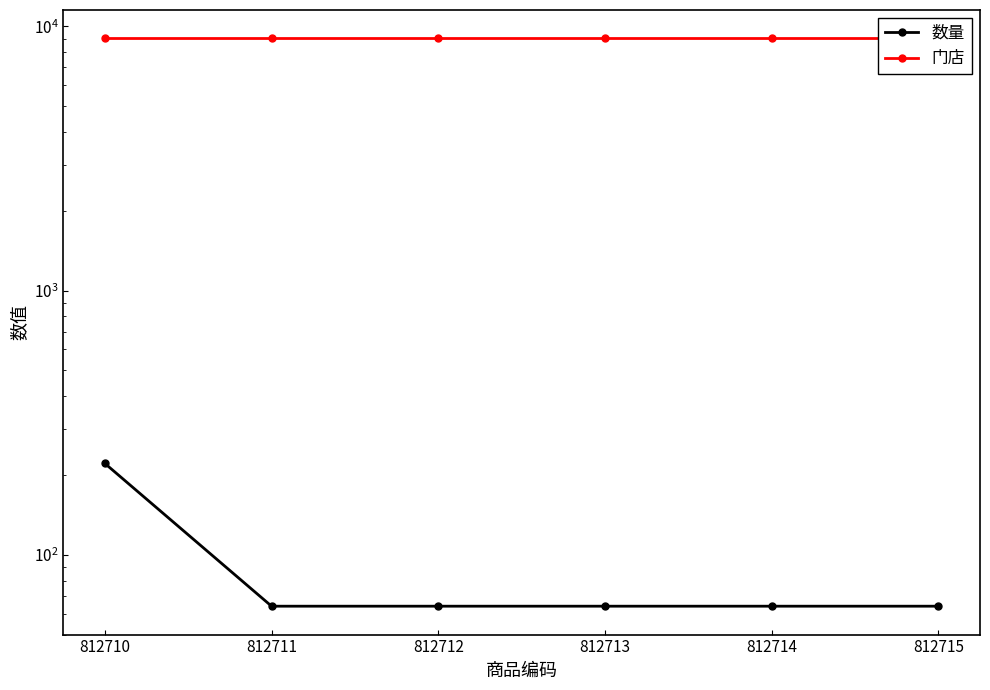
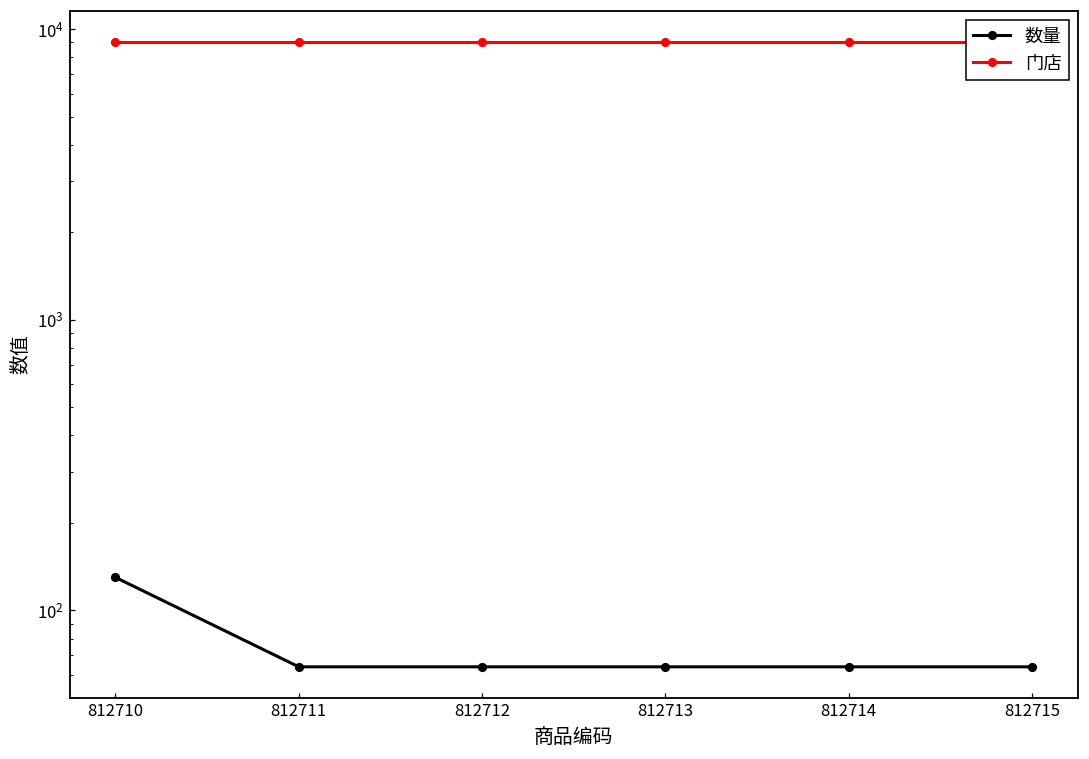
  {
    "数量": {
-     "812710": 220,
+     "812710": 130,
      "812711": 64,
      "812712": 64,
      "812713": 64,
      "812714": 64,
      "812715": 64
    },
    "门店": {
      "812710": 9000,
      "812711": 9000,
      "812712": 9000,
      "812713": 9000,
      "812714": 9000
    }
  }
